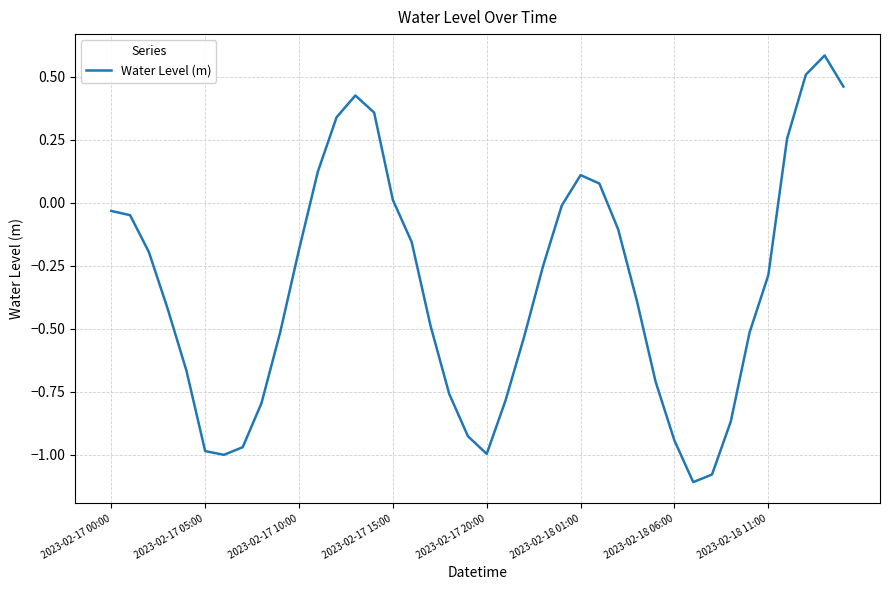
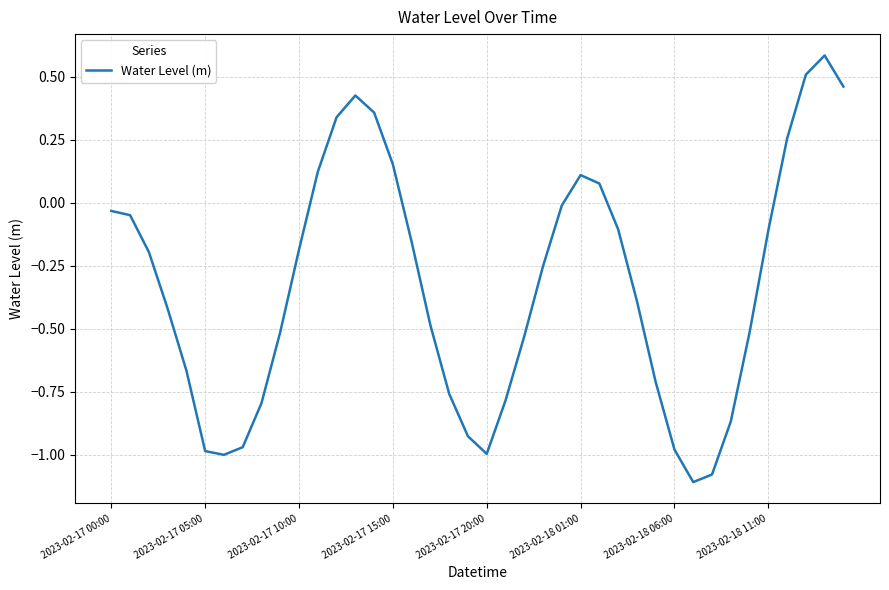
  {
    "2023-02-17 00:00": -0.03,
    "2023-02-17 05:00": -0.99,
    "2023-02-17 10:00": -0.19,
-   "2023-02-17 15:00": 0.01,
+   "2023-02-17 15:00": 0.15,
    "2023-02-17 20:00": -1.00,
    "2023-02-18 01:00": 0.11,
-   "2023-02-18 06:00": -0.94,
-   "2023-02-18 11:00": -0.29
+   "2023-02-18 06:00": -0.98,
+   "2023-02-18 11:00": -0.11
  }
